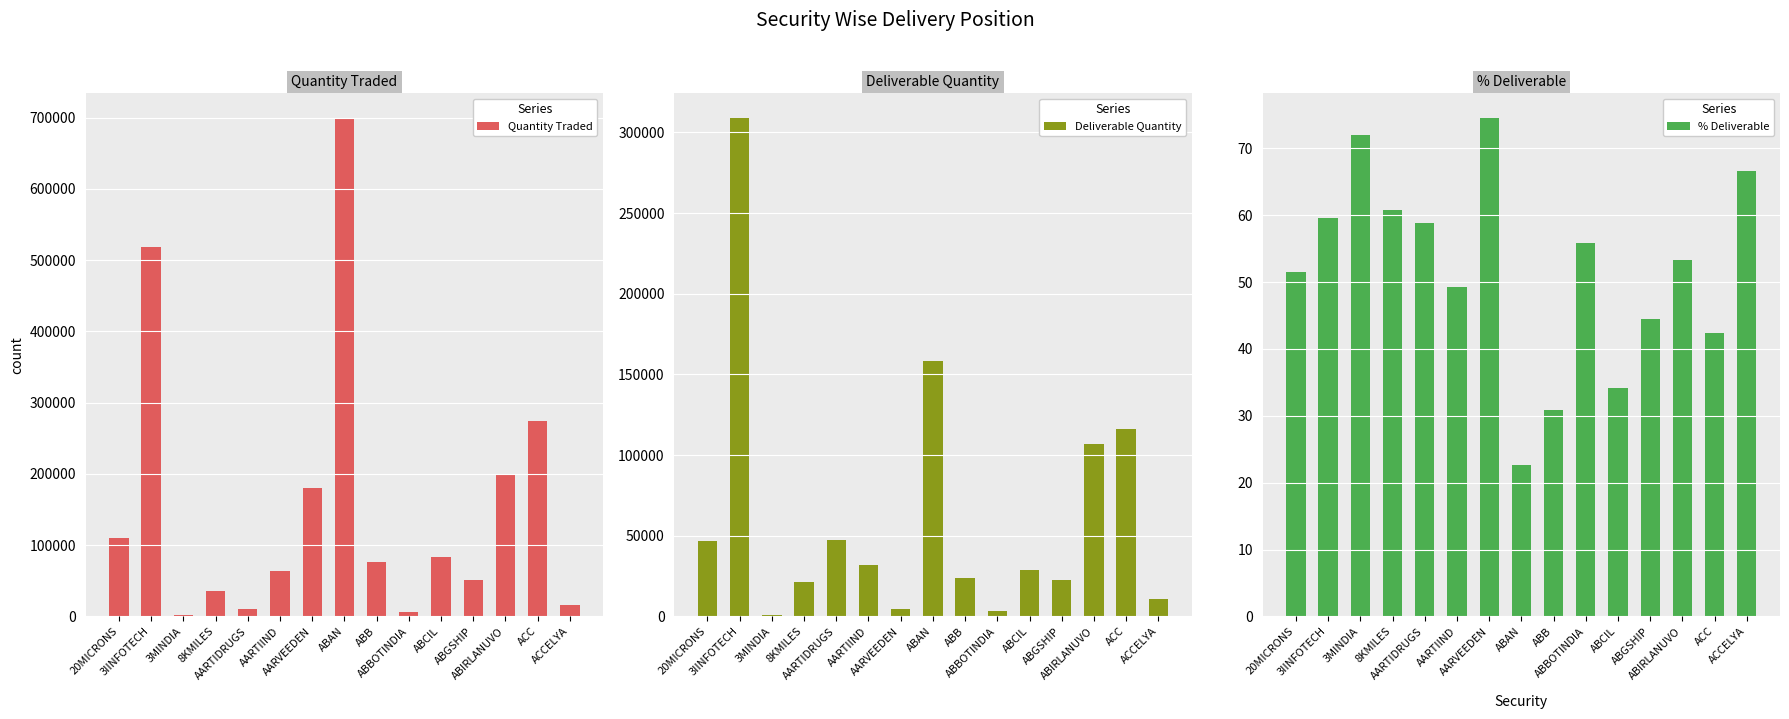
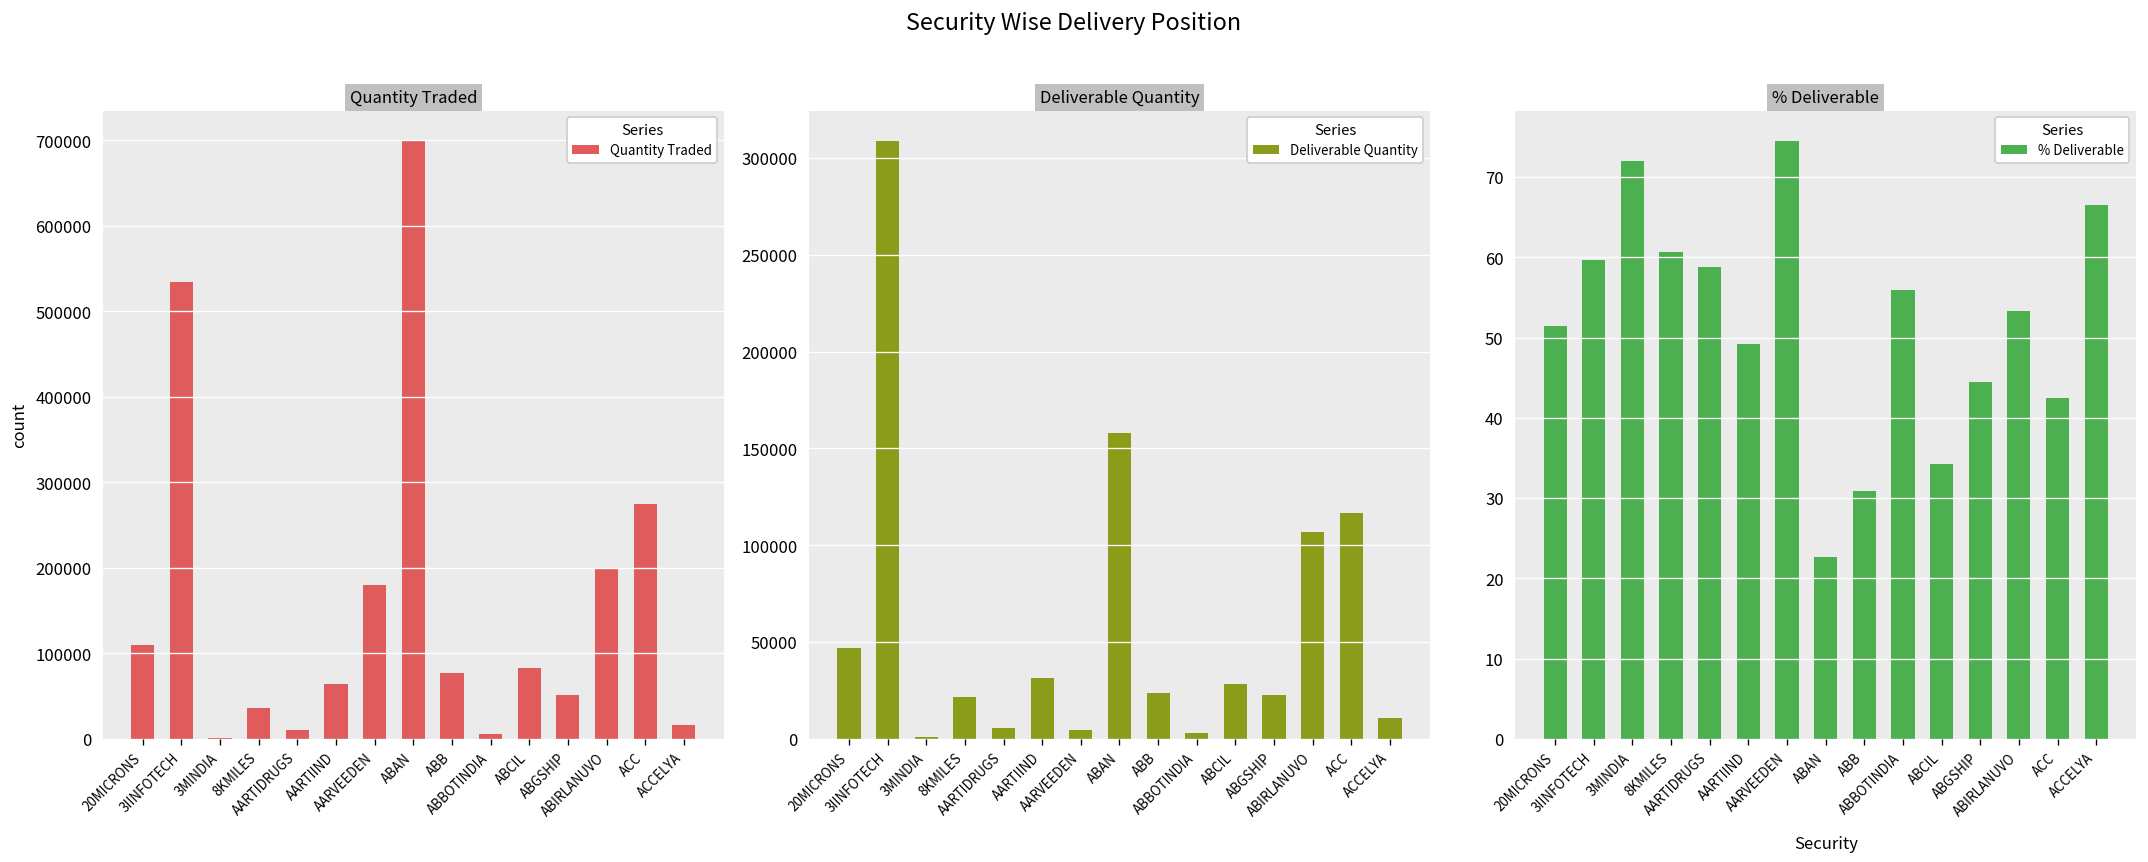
  {
    "Quantity Traded": {
      "20MICRONS": 110000,
-     "3IINFOTECH": 520000,
+     "3IINFOTECH": 530000,
      "8KMILES": 40000,
      "AARTIDRUGS": 10000,
      "AARTIIND": 60000,
      "AARVEEDEN": 180000,
      "ABAN": 700000,
      "ABB": 80000,
      "ABBOTINDIA": 10000,
      "ABCIL": 80000,
      "ABGSHIP": 50000,
      "ABIRLANUVO": 200000,
      "ACC": 270000,
      "ACCELYA": 20000
    },
    "Deliverable Quantity": {
      "20MICRONS": 47000,
      "3IINFOTECH": 309000,
      "8KMILES": 22000,
-     "AARTIDRUGS": 47000,
+     "AARTIDRUGS": 6000,
      "AARTIIND": 32000,
      "AARVEEDEN": 4000,
      "ABAN": 158000,
      "ABB": 24000,
      "ABBOTINDIA": 3000,
      "ABCIL": 29000,
      "ABGSHIP": 23000,
      "ABIRLANUVO": 107000,
      "ACC": 116000,
      "ACCELYA": 11000
    },
    "% Deliverable": {
      "20MICRONS": 51,
      "3IINFOTECH": 60,
      "3MINDIA": 72,
      "8KMILES": 61,
      "AARTIDRUGS": 59,
      "AARTIIND": 49,
      "AARVEEDEN": 75,
      "ABAN": 23,
      "ABB": 31,
      "ABBOTINDIA": 56,
      "ABCIL": 34,
      "ABGSHIP": 45,
      "ABIRLANUVO": 53,
      "ACC": 42,
      "ACCELYA": 67
    }
  }
